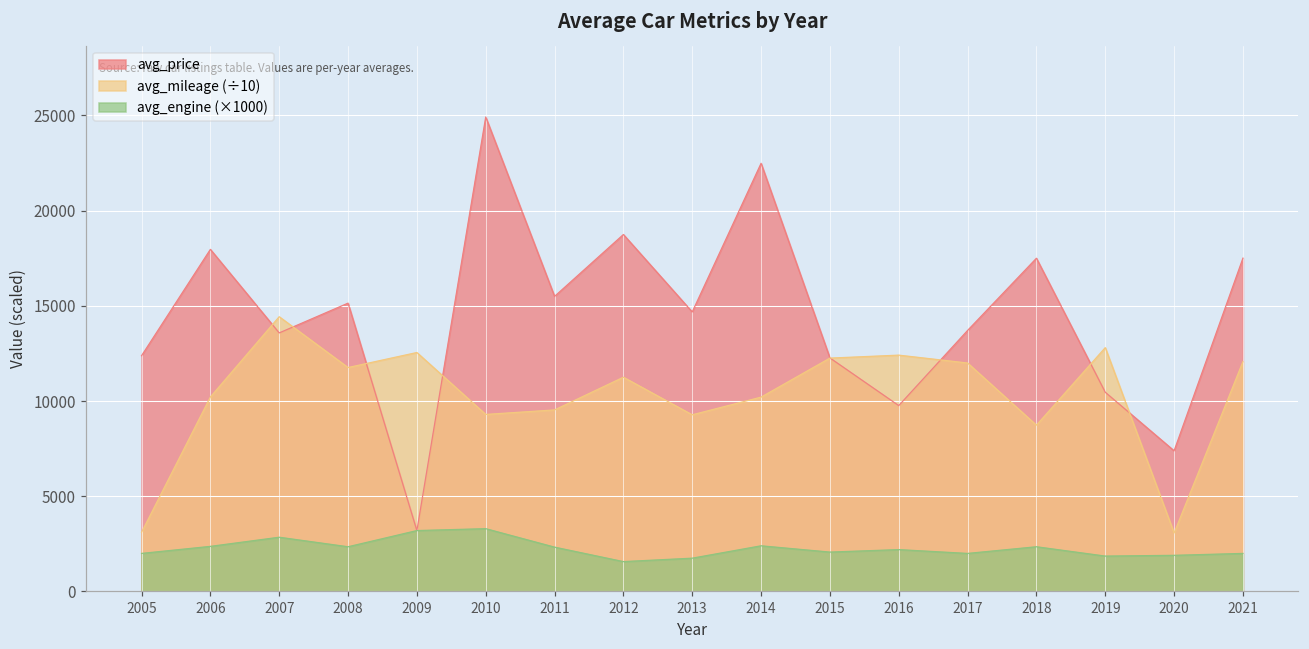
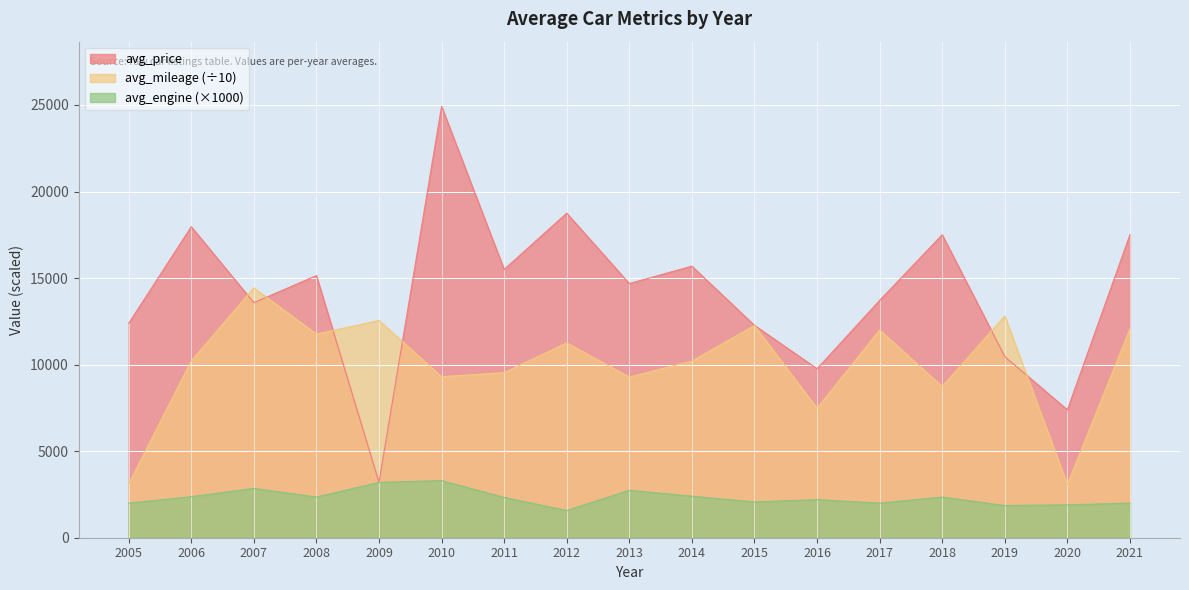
  {
    "avg_price": {
      "2005": 12400,
      "2006": 18000,
      "2007": 13600,
      "2008": 15100,
      "2010": 24900,
      "2011": 15500,
      "2012": 18700,
      "2013": 14700,
-     "2014": 22500,
+     "2014": 15700,
      "2016": 9800,
      "2017": 13700,
      "2018": 17500,
      "2019": 10500,
      "2020": 7400,
      "2021": 17500
    },
    "avg_mileage (÷10)": {
      "2005": 3100,
      "2006": 10200,
      "2007": 14400,
      "2008": 11800,
      "2009": 12600,
      "2010": 9300,
      "2011": 9500,
      "2012": 11300,
      "2013": 9300,
      "2014": 10200,
-     "2016": 12400,
+     "2016": 7500,
      "2017": 12000,
      "2018": 8700,
      "2019": 12800,
      "2020": 3100,
      "2021": 12100
    },
    "avg_engine (×1000)": {
      "2005": 2000,
      "2006": 2400,
      "2007": 2900,
      "2008": 2400,
      "2010": 3300,
      "2011": 2300,
      "2012": 1600,
-     "2013": 1800,
+     "2013": 2700,
      "2014": 2400,
      "2015": 2100,
      "2016": 2200,
      "2017": 2000,
      "2018": 2400,
      "2019": 1900,
      "2020": 1900,
      "2021": 2000
    }
  }
